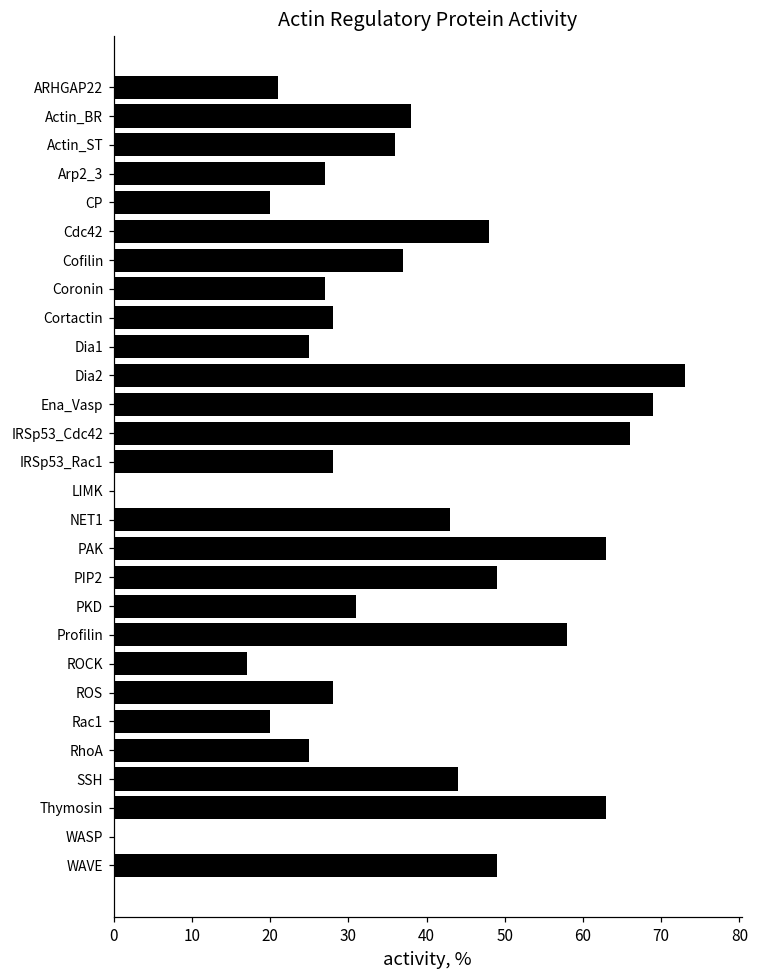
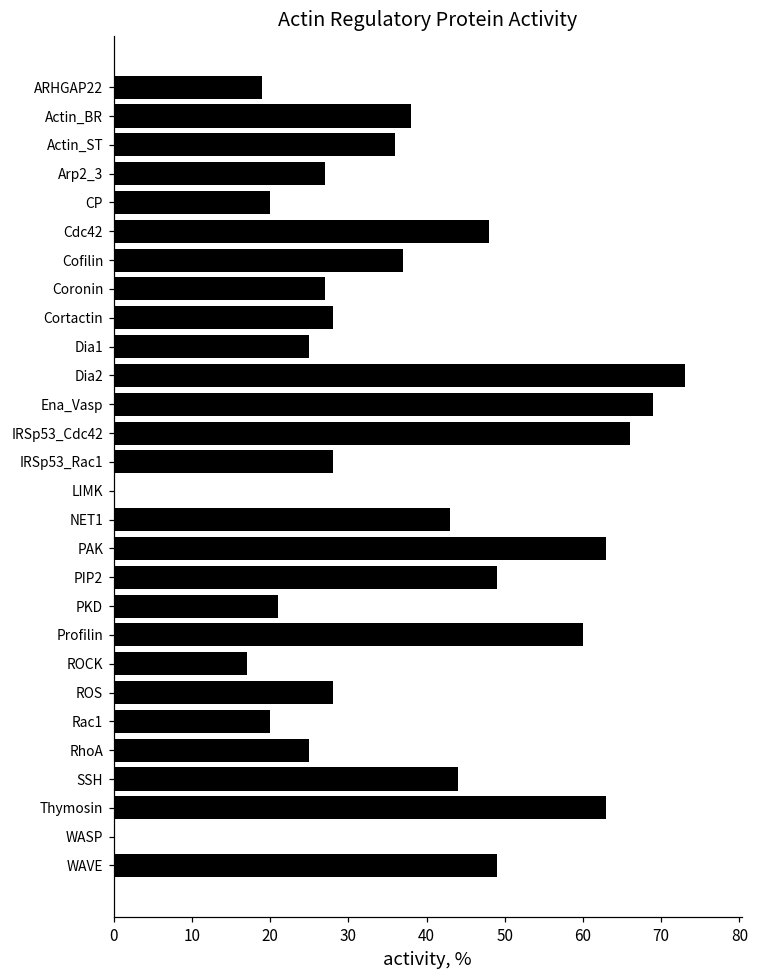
  {
-   "ARHGAP22": 21,
+   "ARHGAP22": 19,
    "Actin_BR": 38,
    "Actin_ST": 36,
    "Arp2_3": 27,
    "CP": 20,
    "Cdc42": 48,
    "Cofilin": 37,
    "Coronin": 27,
    "Cortactin": 28,
    "Dia1": 25,
    "Dia2": 73,
    "Ena_Vasp": 69,
    "IRSp53_Cdc42": 66,
    "IRSp53_Rac1": 28,
    "LIMK": 0,
    "NET1": 43,
    "PAK": 63,
    "PIP2": 49,
-   "PKD": 31,
-   "Profilin": 58,
+   "PKD": 21,
+   "Profilin": 60,
    "ROCK": 17,
    "ROS": 28,
    "Rac1": 20,
    "RhoA": 25,
    "SSH": 44,
    "Thymosin": 63,
    "WASP": 0,
    "WAVE": 49
  }
